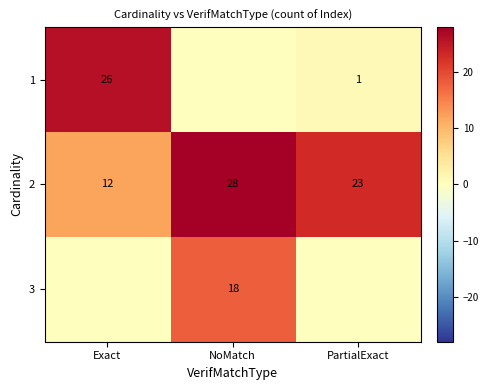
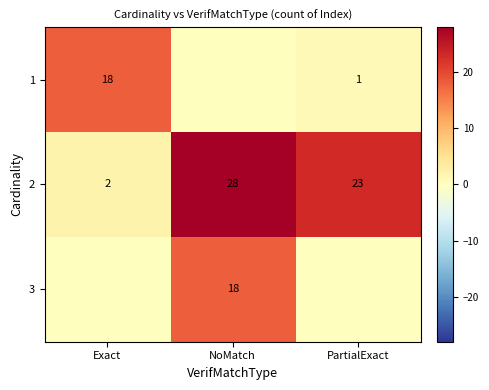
  {
    "1": {
-     "Exact": 26,
+     "Exact": 18,
      "PartialExact": 1
    },
    "2": {
-     "Exact": 12,
+     "Exact": 2,
      "NoMatch": 28,
      "PartialExact": 23
    },
    "3": {
      "NoMatch": 18
    }
  }
